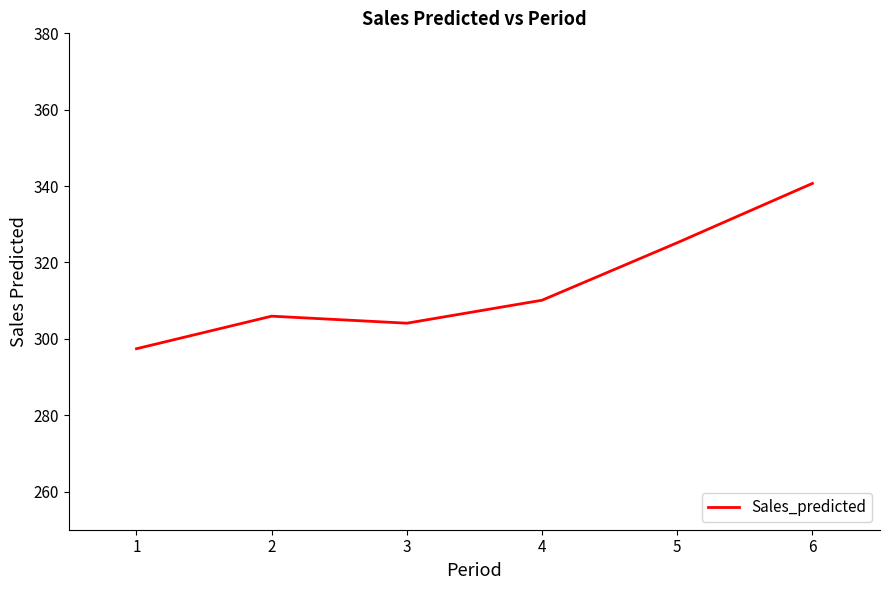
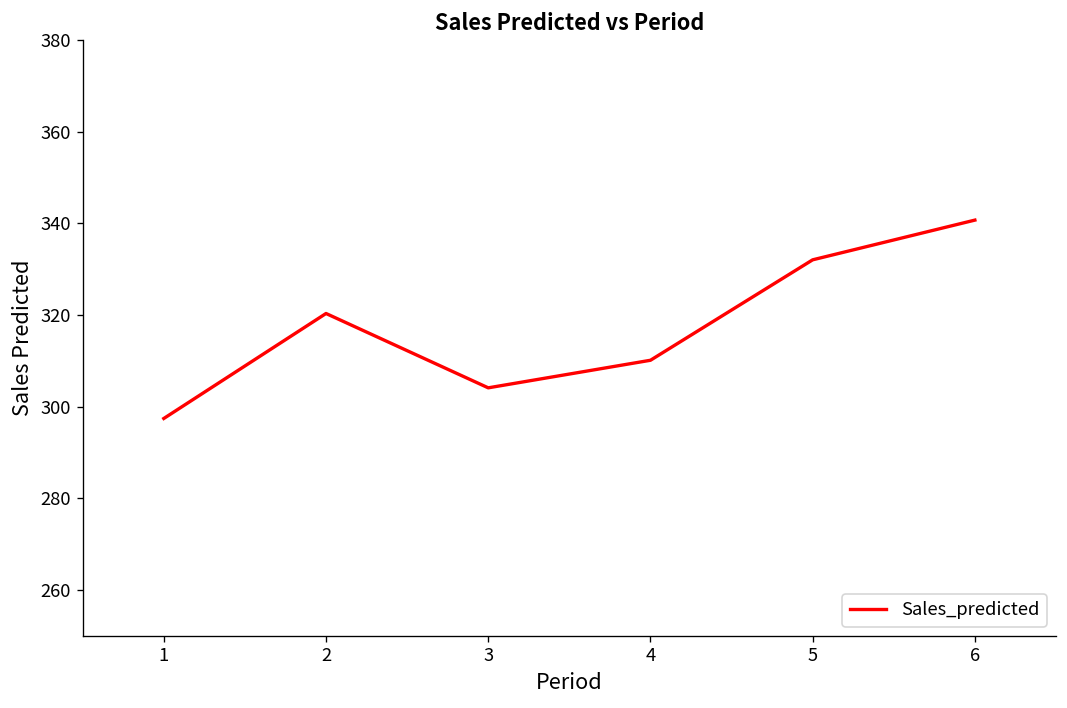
  {
    "1": 297,
-   "2": 306,
+   "2": 320,
    "3": 304,
    "4": 310,
-   "5": 325,
+   "5": 332,
    "6": 341
  }
